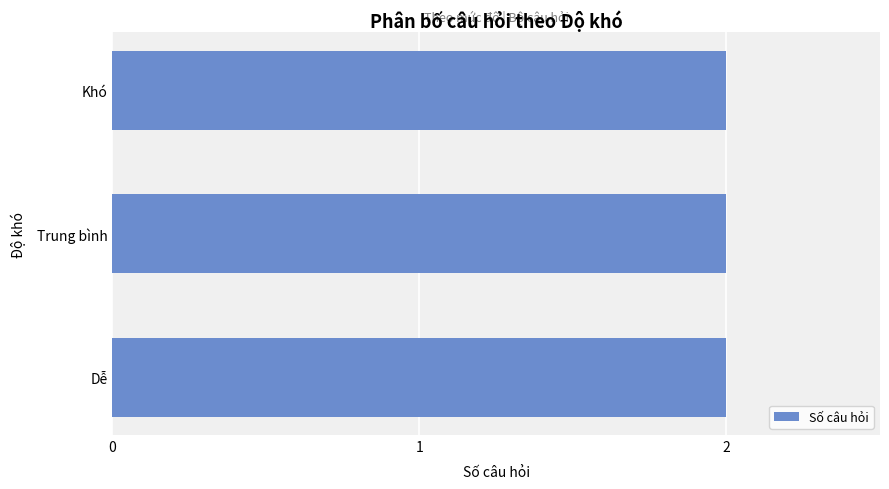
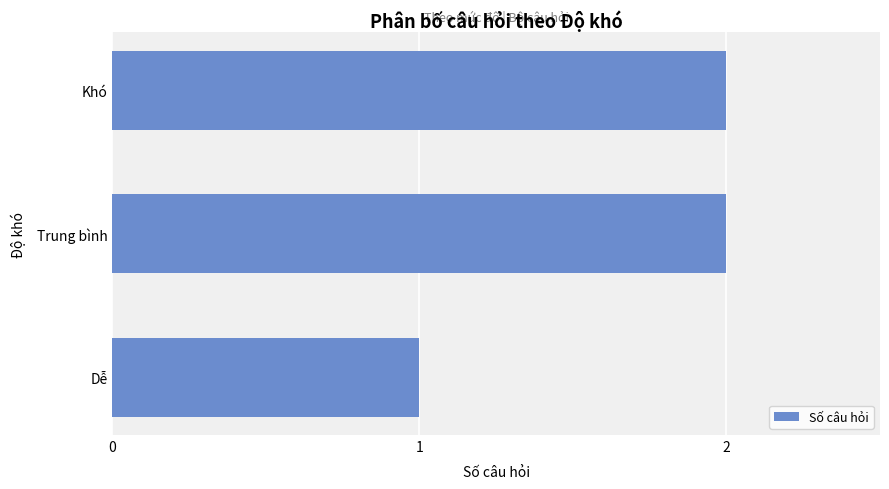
  {
    "Khó": 2,
    "Trung bình": 2,
-   "Dễ": 2
+   "Dễ": 1
  }
